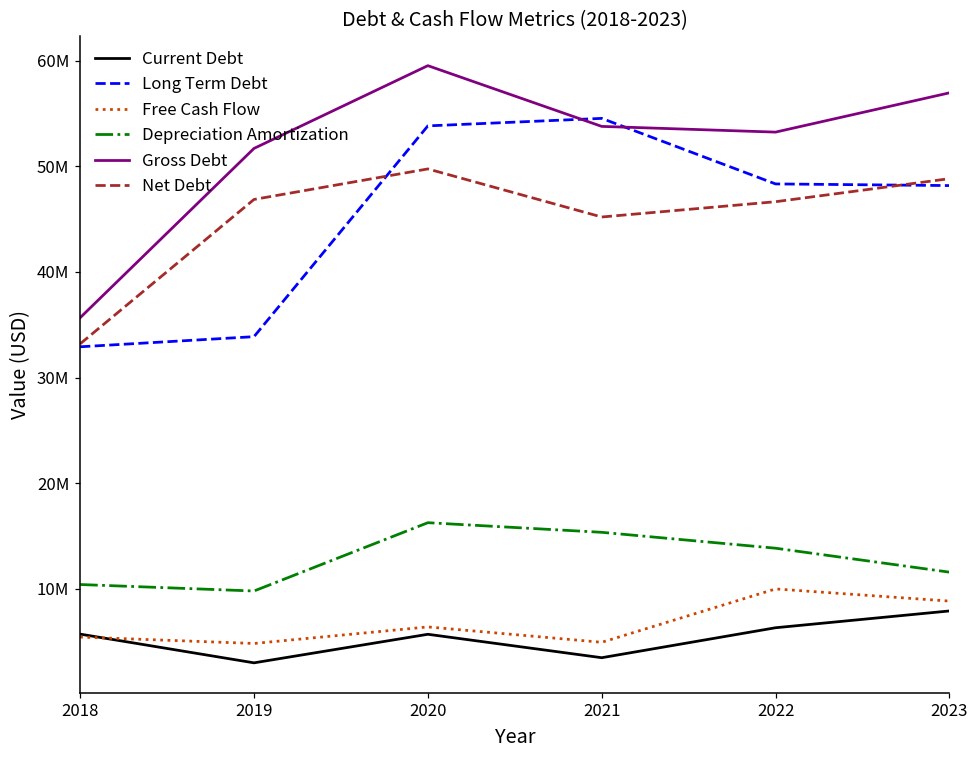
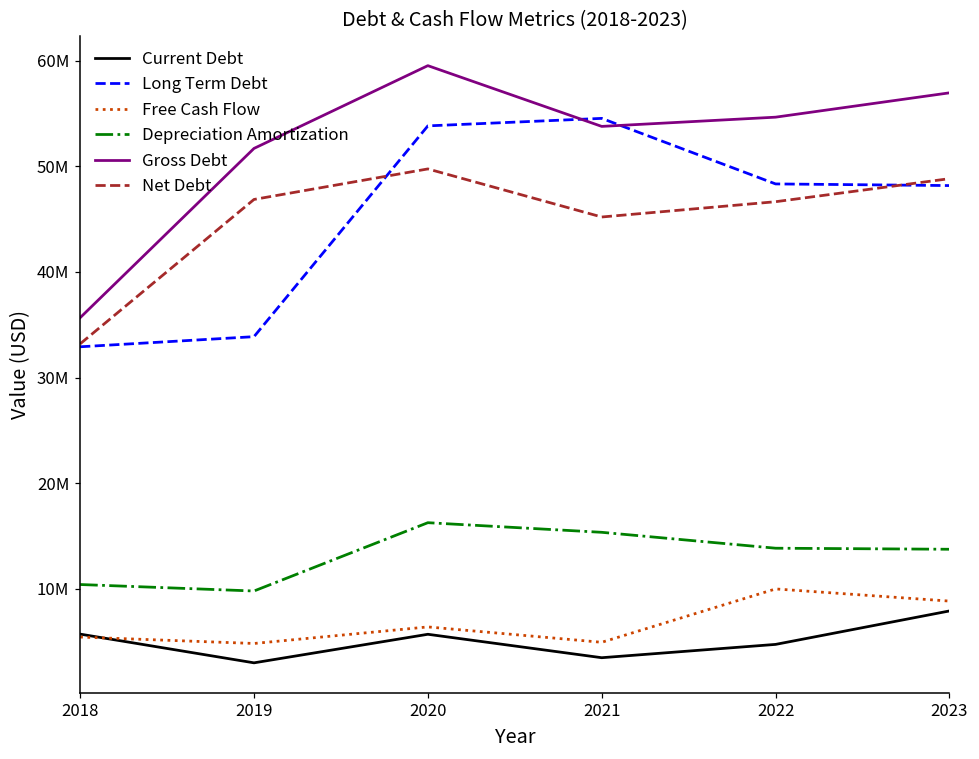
  {
    "Current Debt": {
      "2018": 6000000,
      "2019": 3000000,
      "2020": 6000000,
      "2021": 3000000,
-     "2022": 6000000,
+     "2022": 5000000,
      "2023": 8000000
    },
    "Long Term Debt": {
      "2018": 33000000,
      "2019": 34000000,
      "2020": 54000000,
      "2021": 55000000,
      "2022": 48000000,
      "2023": 48000000
    },
    "Free Cash Flow": {
      "2018": 5000000,
      "2019": 5000000,
      "2020": 6000000,
      "2021": 5000000,
      "2022": 10000000,
      "2023": 9000000
    },
    "Depreciation Amortization": {
      "2018": 10000000,
      "2019": 10000000,
      "2020": 16000000,
      "2021": 15000000,
      "2022": 14000000,
-     "2023": 12000000
+     "2023": 14000000
    },
    "Gross Debt": {
      "2018": 36000000,
      "2019": 52000000,
      "2020": 60000000,
      "2021": 54000000,
-     "2022": 53000000,
+     "2022": 55000000,
      "2023": 57000000
    },
    "Net Debt": {
      "2018": 33000000,
      "2019": 47000000,
      "2020": 50000000,
      "2021": 45000000,
      "2022": 47000000,
      "2023": 49000000
    }
  }
